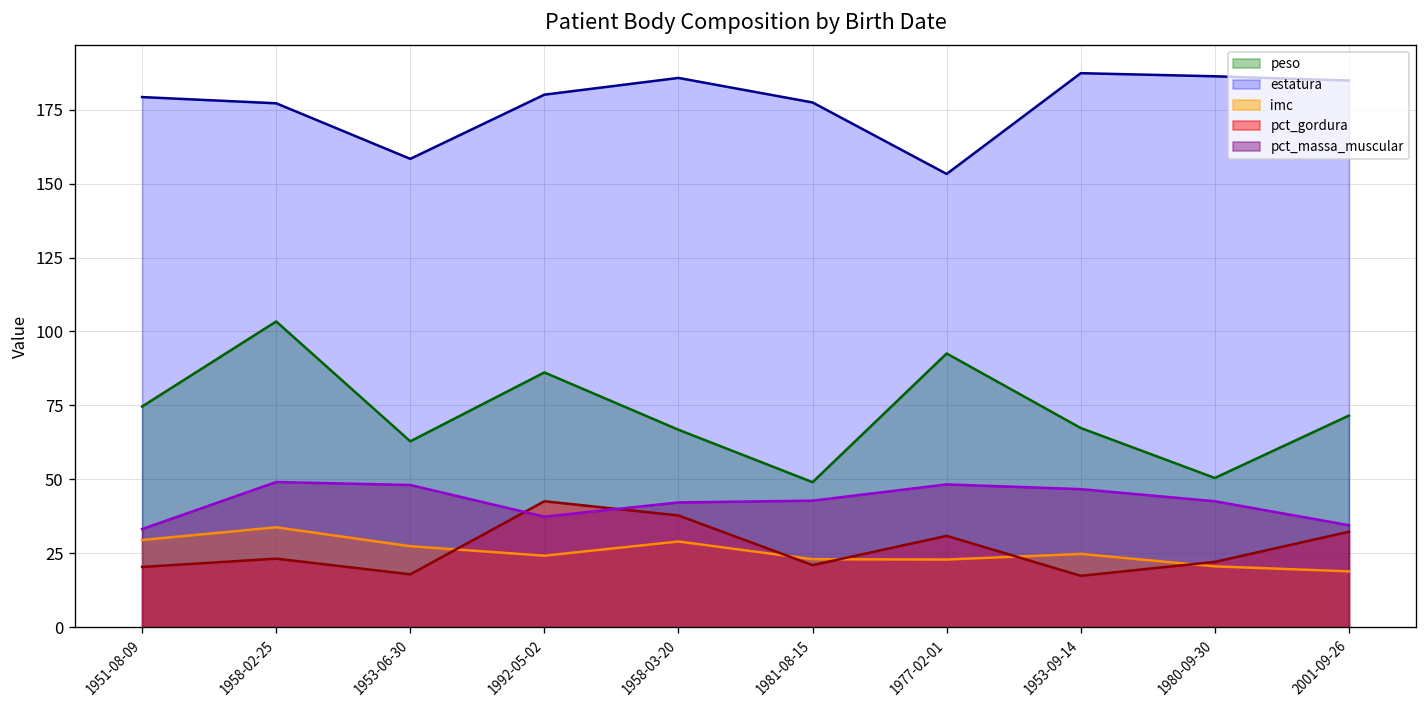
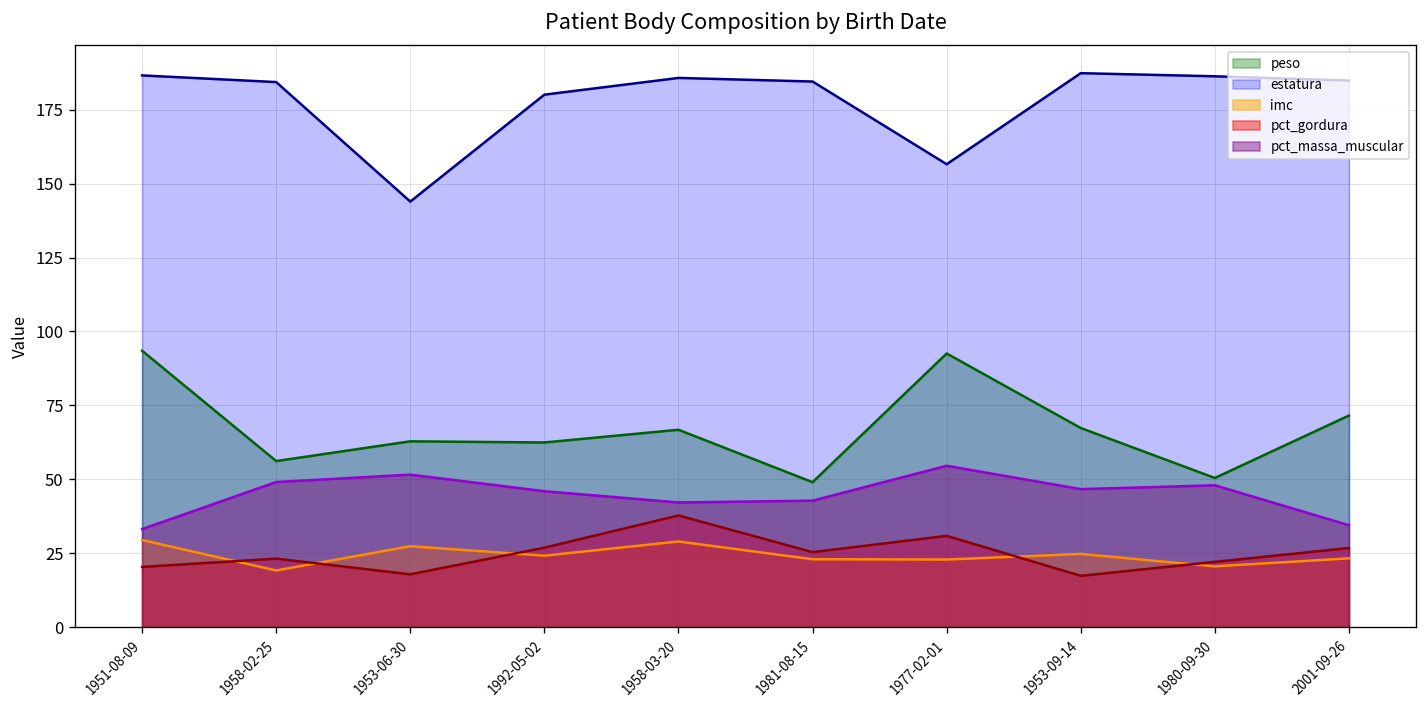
  {
    "peso": {
-     "1951-08-09": 75,
-     "1958-02-25": 103,
+     "1951-08-09": 93,
+     "1958-02-25": 56,
      "1953-06-30": 63,
-     "1992-05-02": 86,
+     "1992-05-02": 62,
      "1958-03-20": 67,
      "1981-08-15": 49,
      "1977-02-01": 93,
      "1953-09-14": 67,
      "1980-09-30": 50,
      "2001-09-26": 72
    },
    "estatura": {
-     "1951-08-09": 179,
-     "1958-02-25": 177,
-     "1953-06-30": 158,
+     "1951-08-09": 187,
+     "1958-02-25": 184,
+     "1953-06-30": 144,
      "1992-05-02": 180,
      "1958-03-20": 186,
-     "1981-08-15": 177,
-     "1977-02-01": 153,
+     "1981-08-15": 184,
+     "1977-02-01": 157,
      "1953-09-14": 187,
      "1980-09-30": 186
    },
    "imc": {
      "1951-08-09": 30,
-     "1958-02-25": 34,
+     "1958-02-25": 19,
      "1953-06-30": 27,
      "1992-05-02": 24,
      "1958-03-20": 29,
      "1981-08-15": 23,
      "1977-02-01": 23,
      "1953-09-14": 25,
      "1980-09-30": 21,
-     "2001-09-26": 19
+     "2001-09-26": 23
    },
    "pct_gordura": {
      "1951-08-09": 20,
      "1958-02-25": 23,
      "1953-06-30": 18,
-     "1992-05-02": 43,
+     "1992-05-02": 27,
      "1958-03-20": 38,
-     "1981-08-15": 21,
+     "1981-08-15": 25,
      "1977-02-01": 31,
      "1953-09-14": 17,
      "1980-09-30": 22,
-     "2001-09-26": 32
+     "2001-09-26": 27
    },
    "pct_massa_muscular": {
      "1951-08-09": 33,
      "1958-02-25": 49,
-     "1953-06-30": 48,
-     "1992-05-02": 37,
+     "1953-06-30": 52,
+     "1992-05-02": 46,
      "1958-03-20": 42,
      "1981-08-15": 43,
-     "1977-02-01": 48,
+     "1977-02-01": 55,
      "1953-09-14": 47,
-     "1980-09-30": 43,
+     "1980-09-30": 48,
      "2001-09-26": 35
    }
  }
